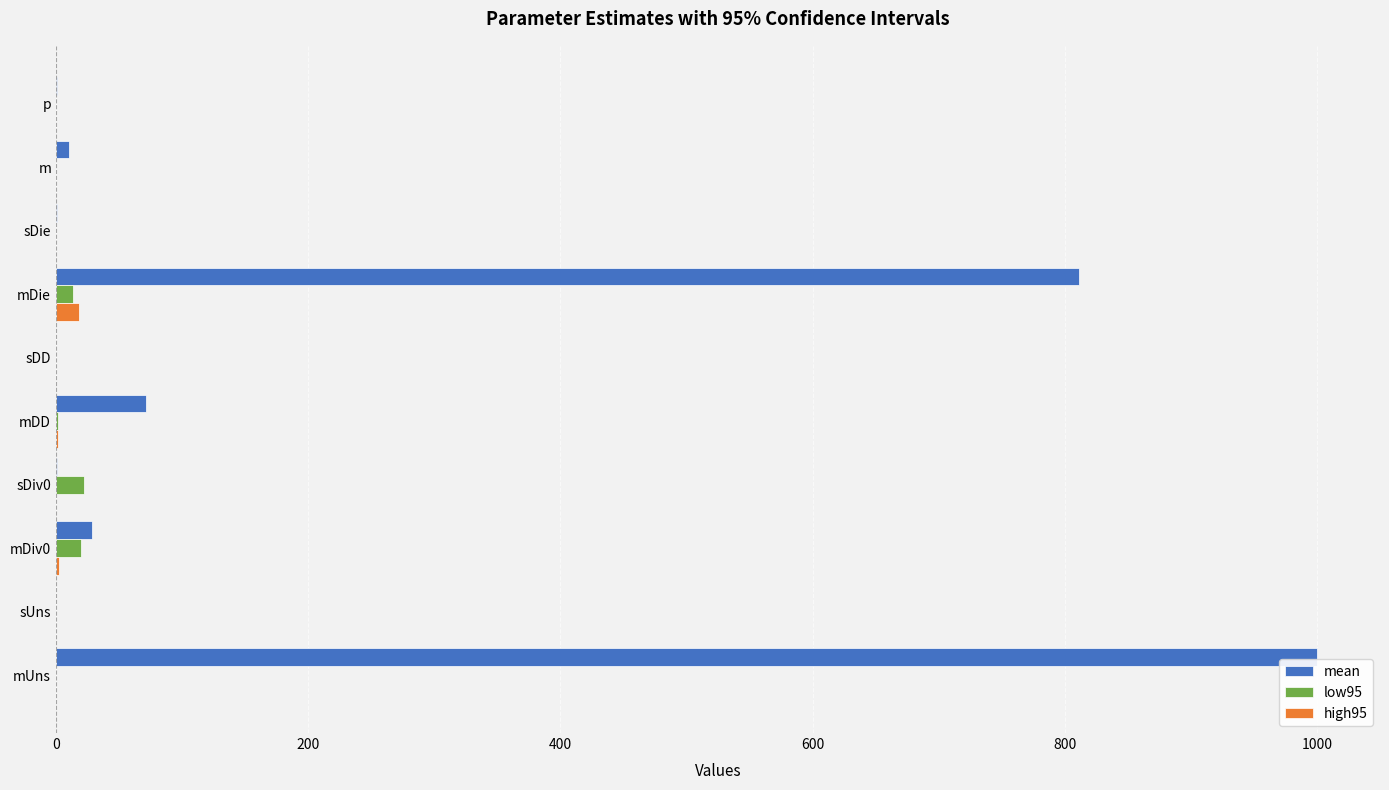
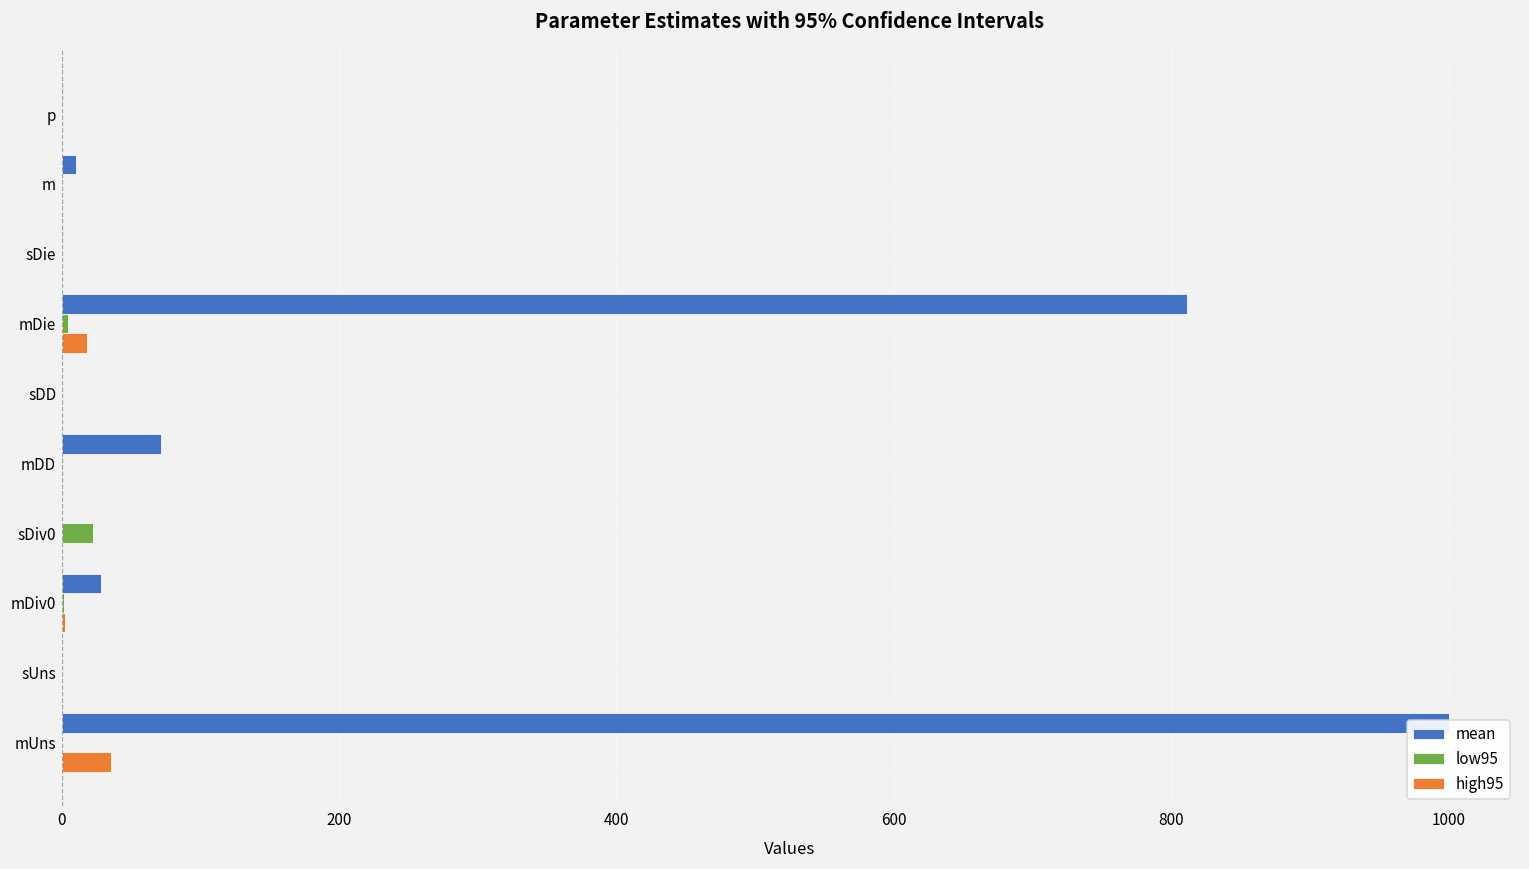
  {
    "mean": {
      "m": 11,
      "mDie": 811,
      "mDD": 71,
      "mDiv0": 28,
      "mUns": 1000
    },
    "low95": {
      "p": 0,
-     "mDie": 14,
+     "mDie": 4,
      "sDiv0": 22,
-     "mDiv0": 20,
+     "mDiv0": 2,
      "mUns": 0
    },
    "high95": {
      "p": 0,
      "mDie": 18,
      "mDiv0": 2,
-     "mUns": 0
+     "mUns": 36
    }
  }
